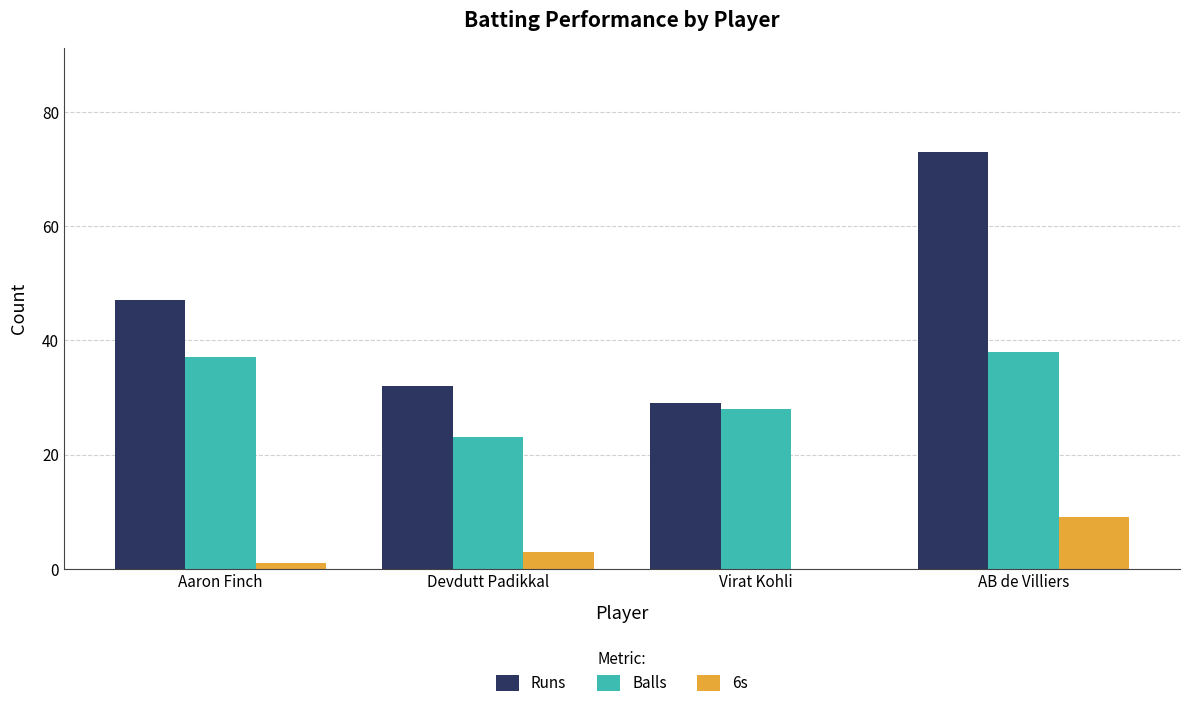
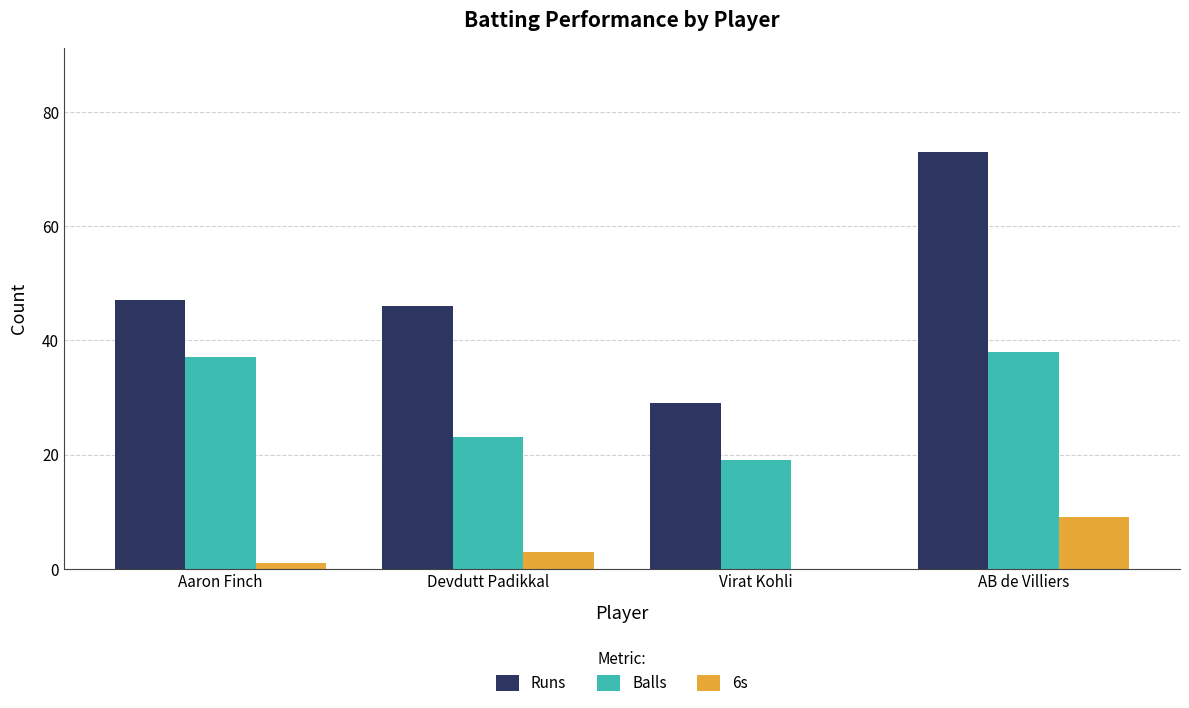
  {
    "Runs": {
      "Aaron Finch": 47,
-     "Devdutt Padikkal": 32,
+     "Devdutt Padikkal": 46,
      "Virat Kohli": 29,
      "AB de Villiers": 73
    },
    "Balls": {
      "Aaron Finch": 37,
      "Devdutt Padikkal": 23,
-     "Virat Kohli": 28,
+     "Virat Kohli": 19,
      "AB de Villiers": 38
    },
    "6s": {
      "Aaron Finch": 1,
      "Devdutt Padikkal": 3,
      "Virat Kohli": 0,
      "AB de Villiers": 9
    }
  }
